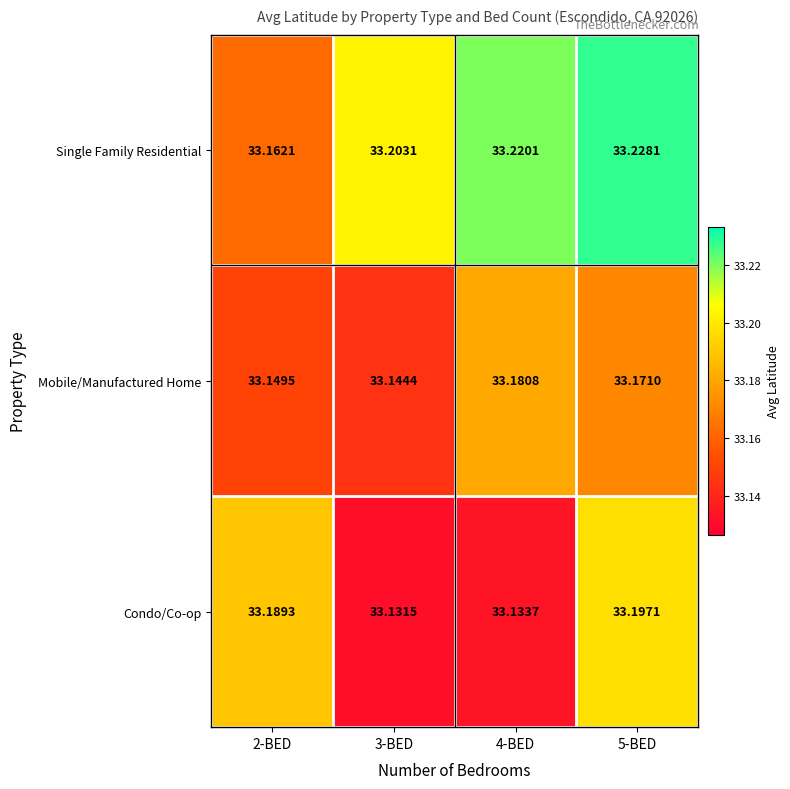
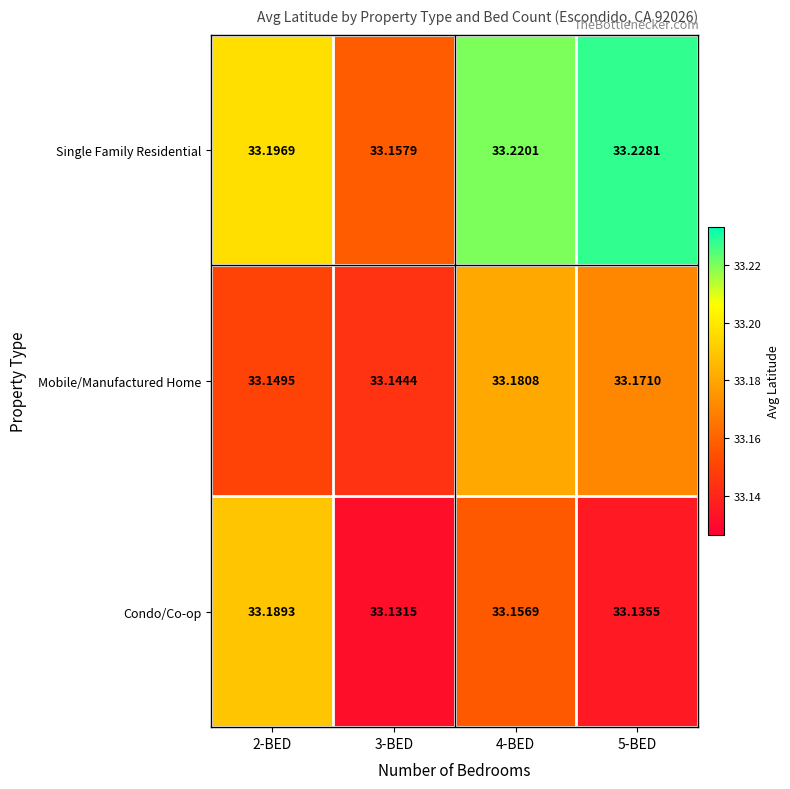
  {
    "Single Family Residential": {
-     "2-BED": 33.1621,
-     "3-BED": 33.2031,
+     "2-BED": 33.1969,
+     "3-BED": 33.1579,
      "4-BED": 33.2201,
      "5-BED": 33.2281
    },
    "Mobile/Manufactured Home": {
      "2-BED": 33.1495,
      "3-BED": 33.1444,
      "4-BED": 33.1808,
      "5-BED": 33.1710
    },
    "Condo/Co-op": {
      "2-BED": 33.1893,
      "3-BED": 33.1315,
-     "4-BED": 33.1337,
-     "5-BED": 33.1971
+     "4-BED": 33.1569,
+     "5-BED": 33.1355
    }
  }
